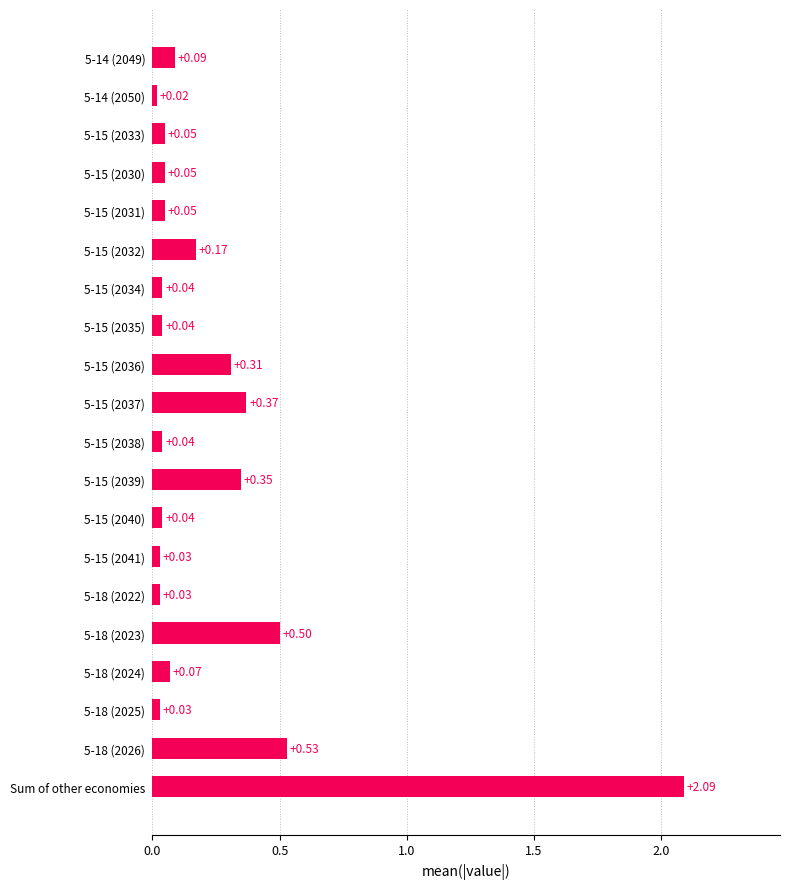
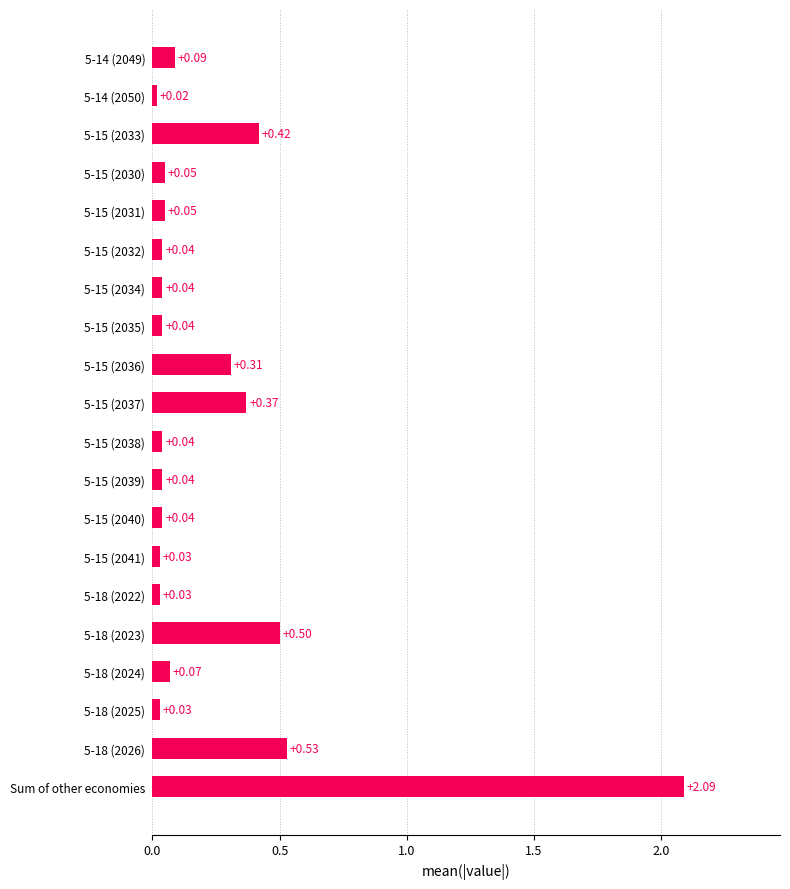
  {
    "5-14 (2049)": "+0.09",
    "5-14 (2050)": "+0.02",
-   "5-15 (2033)": "+0.05",
+   "5-15 (2033)": "+0.42",
    "5-15 (2030)": "+0.05",
    "5-15 (2031)": "+0.05",
-   "5-15 (2032)": "+0.17",
+   "5-15 (2032)": "+0.04",
    "5-15 (2034)": "+0.04",
    "5-15 (2035)": "+0.04",
    "5-15 (2036)": "+0.31",
    "5-15 (2037)": "+0.37",
    "5-15 (2038)": "+0.04",
-   "5-15 (2039)": "+0.35",
+   "5-15 (2039)": "+0.04",
    "5-15 (2040)": "+0.04",
    "5-15 (2041)": "+0.03",
    "5-18 (2022)": "+0.03",
    "5-18 (2023)": "+0.50",
    "5-18 (2024)": "+0.07",
    "5-18 (2025)": "+0.03",
    "5-18 (2026)": "+0.53",
    "Sum of other economies": "+2.09"
  }
